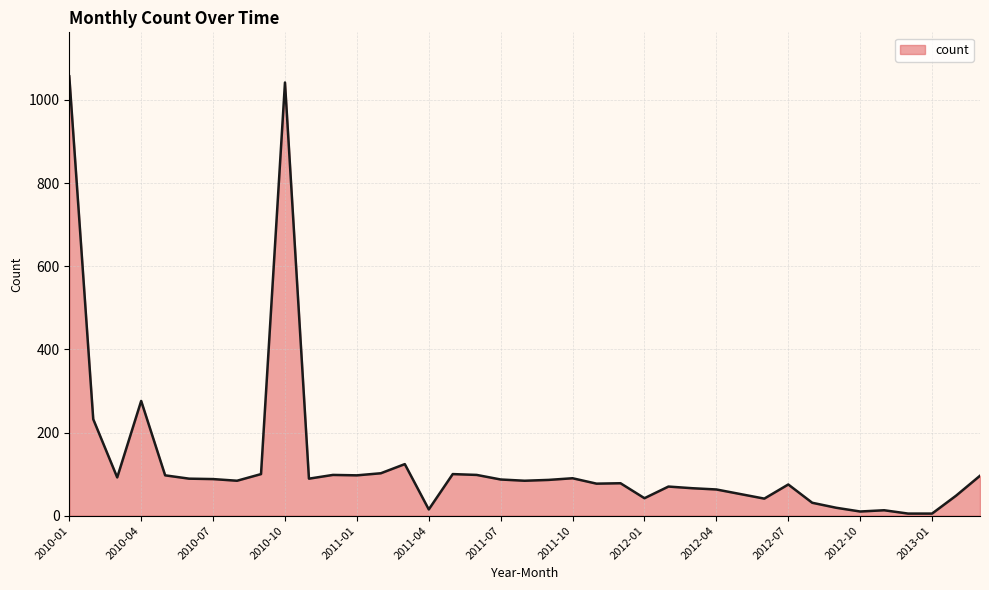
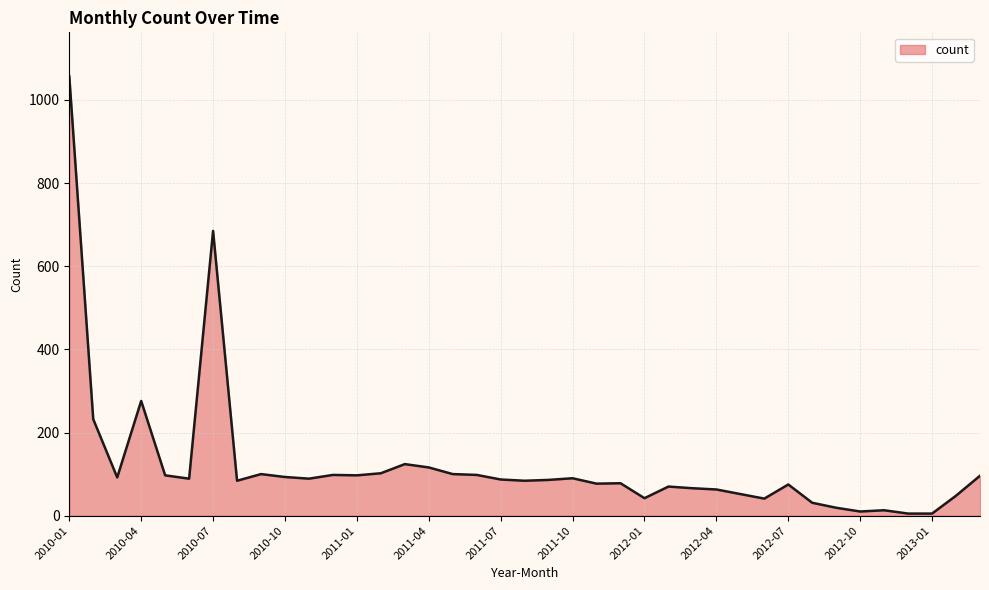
  {
    "2010-01": 1060,
    "2010-04": 280,
-   "2010-07": 90,
-   "2010-10": 1040,
+   "2010-07": 690,
+   "2010-10": 90,
    "2011-01": 100,
-   "2011-04": 20,
+   "2011-04": 120,
    "2011-07": 90,
    "2011-10": 90,
    "2012-01": 40,
    "2012-04": 60,
    "2012-07": 80,
    "2012-10": 10,
    "2013-01": 10
  }
